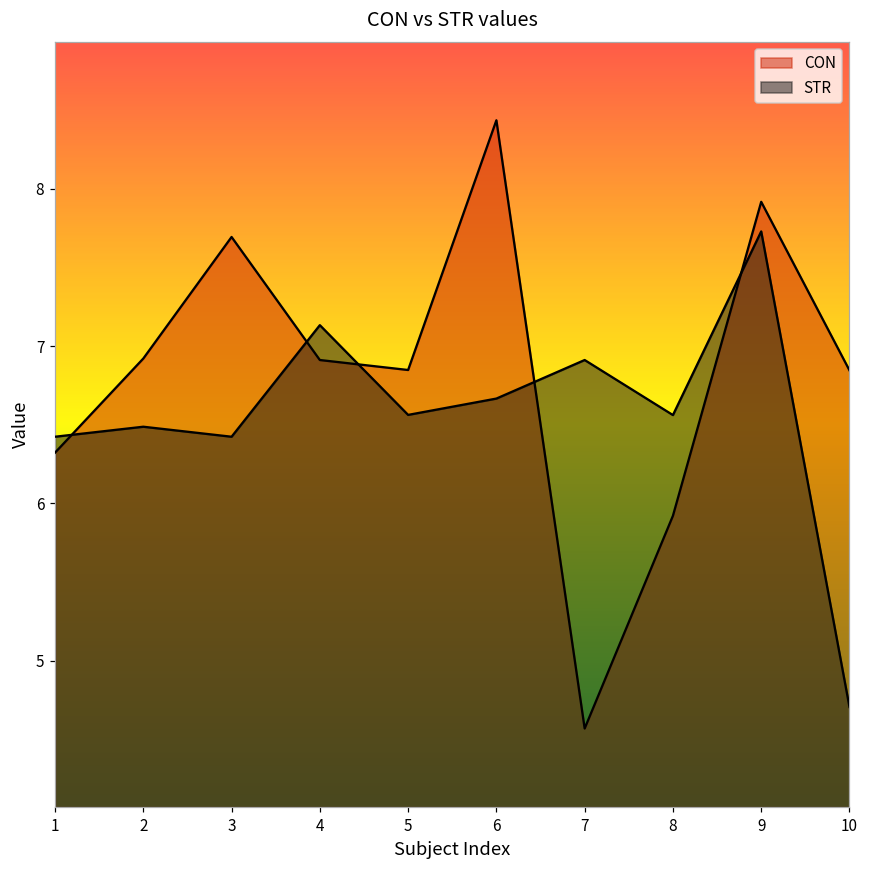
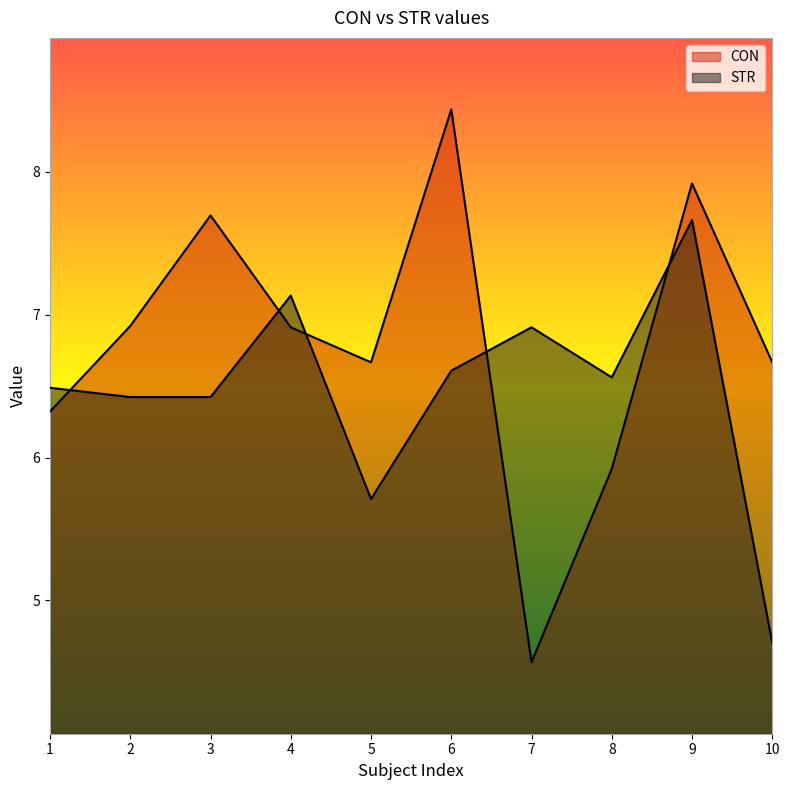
  {
    "CON": {
      "1": 6.32,
      "2": 6.92,
      "3": 7.69,
      "4": 6.91,
-     "5": 6.85,
+     "5": 6.67,
      "6": 8.44,
      "7": 4.57,
      "8": 5.92,
      "9": 7.92,
-     "10": 6.85
+     "10": 6.67
    },
    "STR": {
-     "1": 6.42,
-     "2": 6.49,
+     "1": 6.49,
+     "2": 6.42,
      "3": 6.42,
      "4": 7.13,
-     "5": 6.56,
-     "6": 6.67,
+     "5": 5.71,
+     "6": 6.61,
      "7": 6.91,
      "8": 6.56,
-     "9": 7.73,
+     "9": 7.66,
      "10": 4.70
    }
  }
